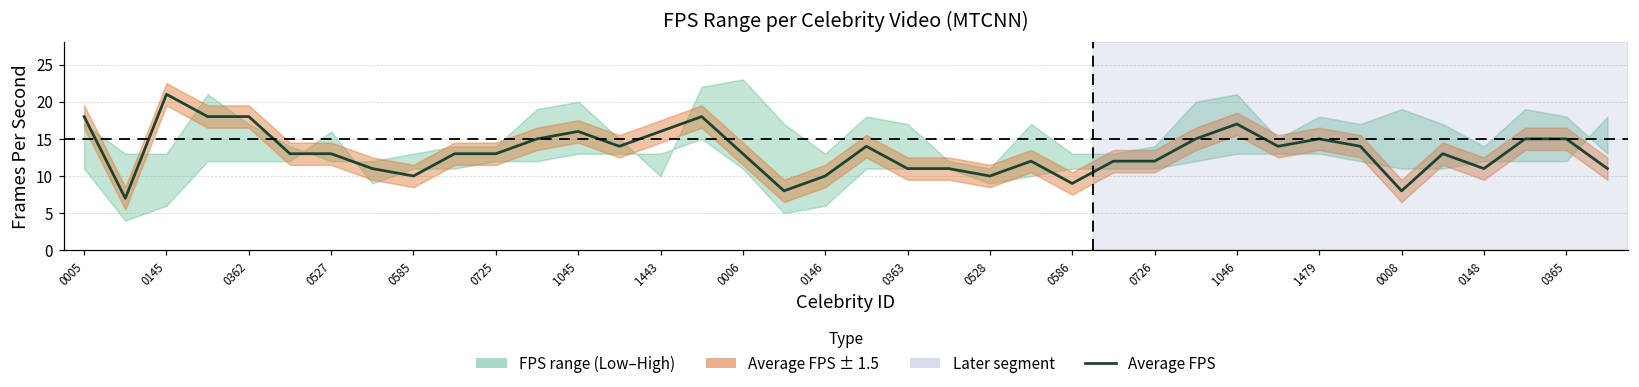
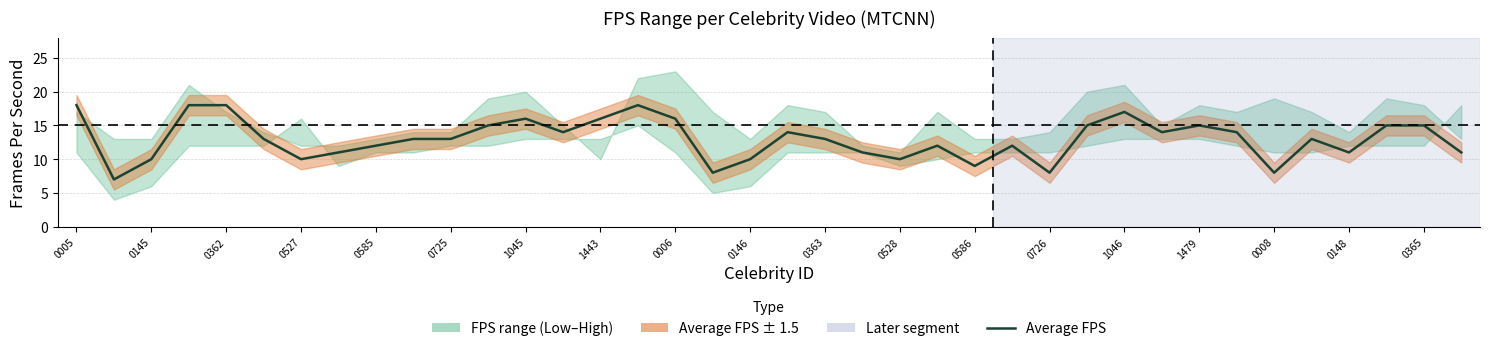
  {
    "Average FPS": {
      "0005": 18,
-     "0145": 21,
+     "0145": 10,
      "0362": 18,
-     "0527": 13,
-     "0585": 10,
+     "0527": 10,
+     "0585": 12,
      "0725": 13,
      "1045": 16,
      "1443": 16,
-     "0006": 13,
+     "0006": 16,
      "0146": 10,
-     "0363": 11,
+     "0363": 13,
      "0528": 10,
      "0586": 9,
-     "0726": 12,
+     "0726": 8,
      "1046": 17,
      "1479": 15,
      "0008": 8,
      "0148": 11,
      "0365": 15
    }
  }
